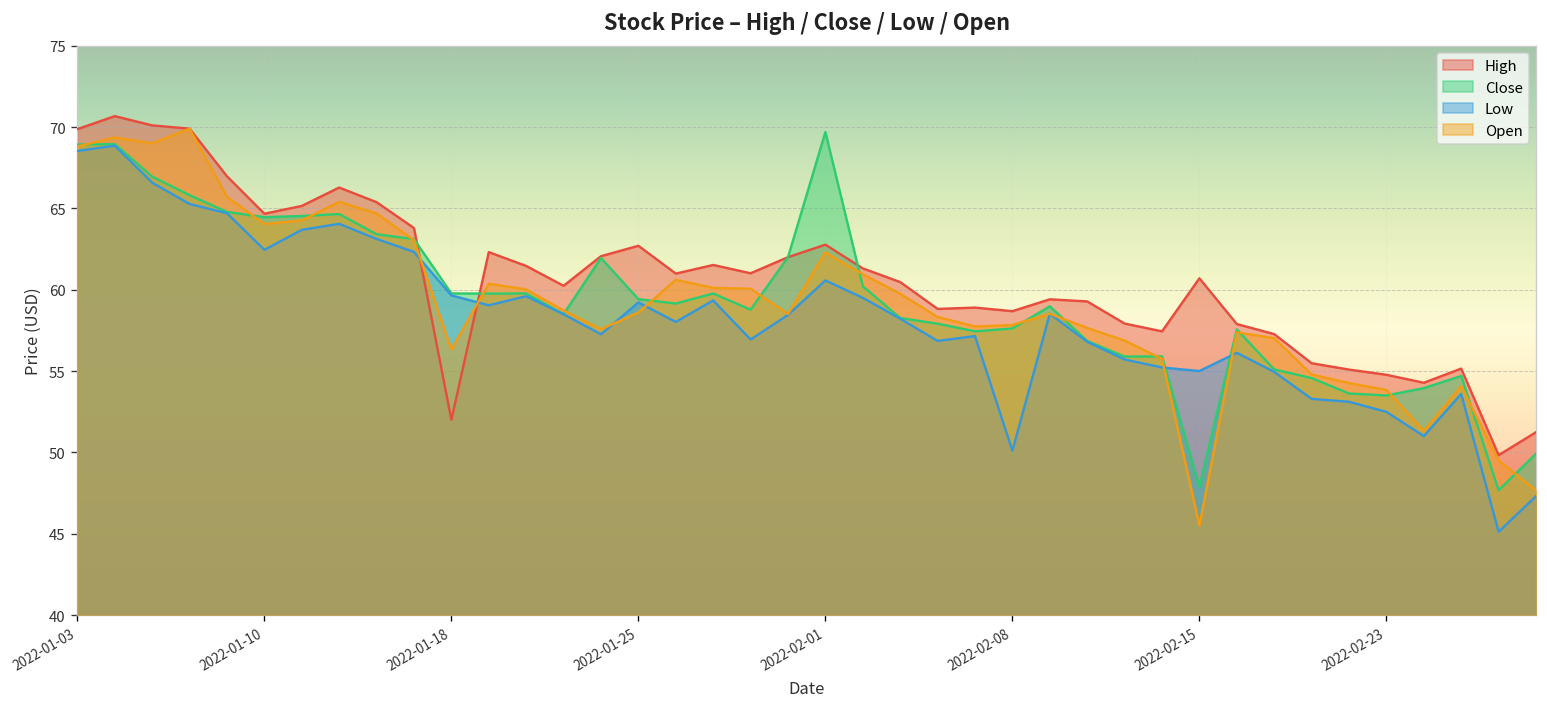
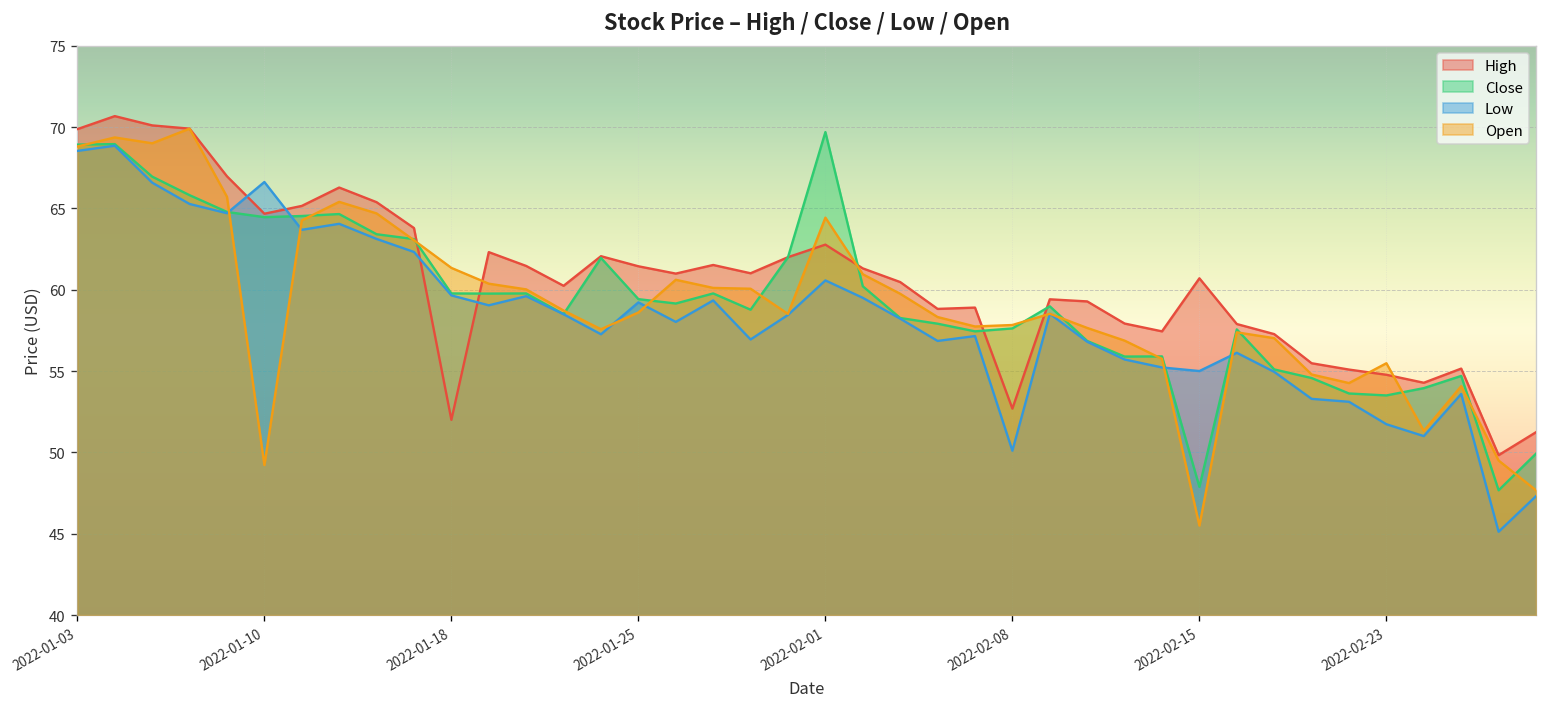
  {
    "High": {
      "2022-01-03": 69.9,
      "2022-01-10": 64.7,
      "2022-01-18": 52.0,
-     "2022-01-25": 62.7,
+     "2022-01-25": 61.4,
      "2022-02-01": 62.8,
-     "2022-02-08": 58.7,
+     "2022-02-08": 52.7,
      "2022-02-15": 60.7,
      "2022-02-23": 54.8
    },
    "Close": {
      "2022-01-10": 64.5,
      "2022-01-25": 59.4,
      "2022-02-01": 69.7,
      "2022-02-08": 57.6,
      "2022-02-15": 47.9,
      "2022-02-23": 53.5
    },
    "Low": {
      "2022-01-03": 68.5,
-     "2022-01-10": 62.5,
+     "2022-01-10": 66.6,
      "2022-01-25": 59.2,
      "2022-02-01": 60.6,
      "2022-02-08": 50.1,
      "2022-02-15": 55.0,
-     "2022-02-23": 52.5
+     "2022-02-23": 51.7
    },
    "Open": {
-     "2022-01-10": 64.0,
-     "2022-01-18": 56.3,
+     "2022-01-10": 49.2,
+     "2022-01-18": 61.3,
      "2022-01-25": 58.6,
-     "2022-02-01": 62.3,
+     "2022-02-01": 64.4,
      "2022-02-08": 57.8,
      "2022-02-15": 45.5,
-     "2022-02-23": 53.8
+     "2022-02-23": 55.5
    }
  }
